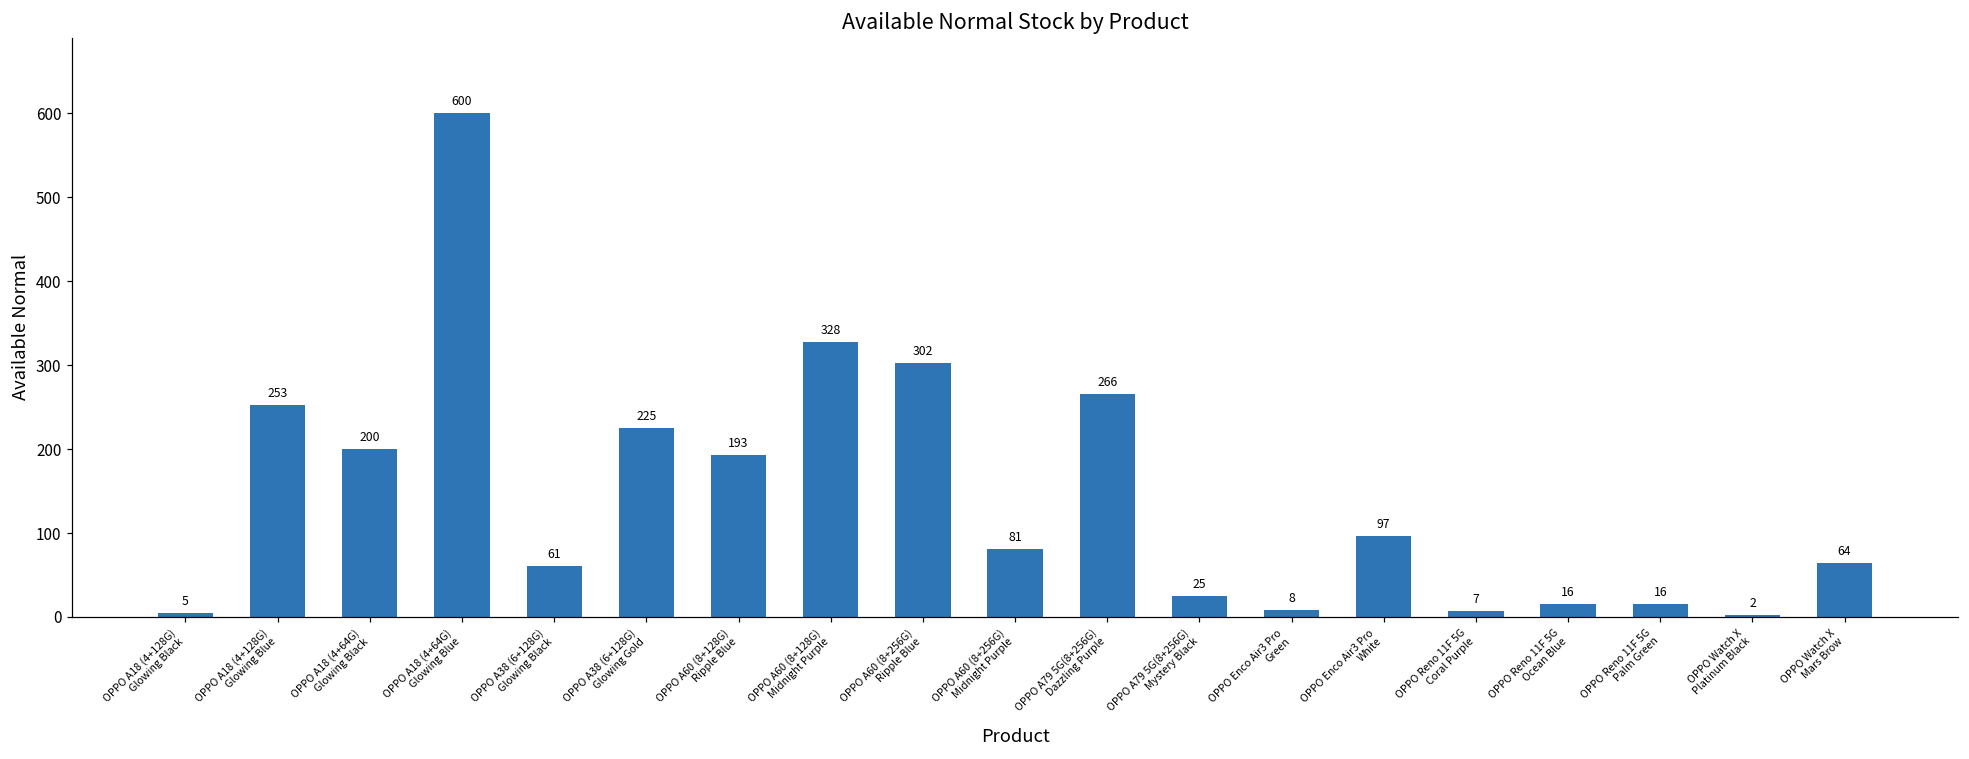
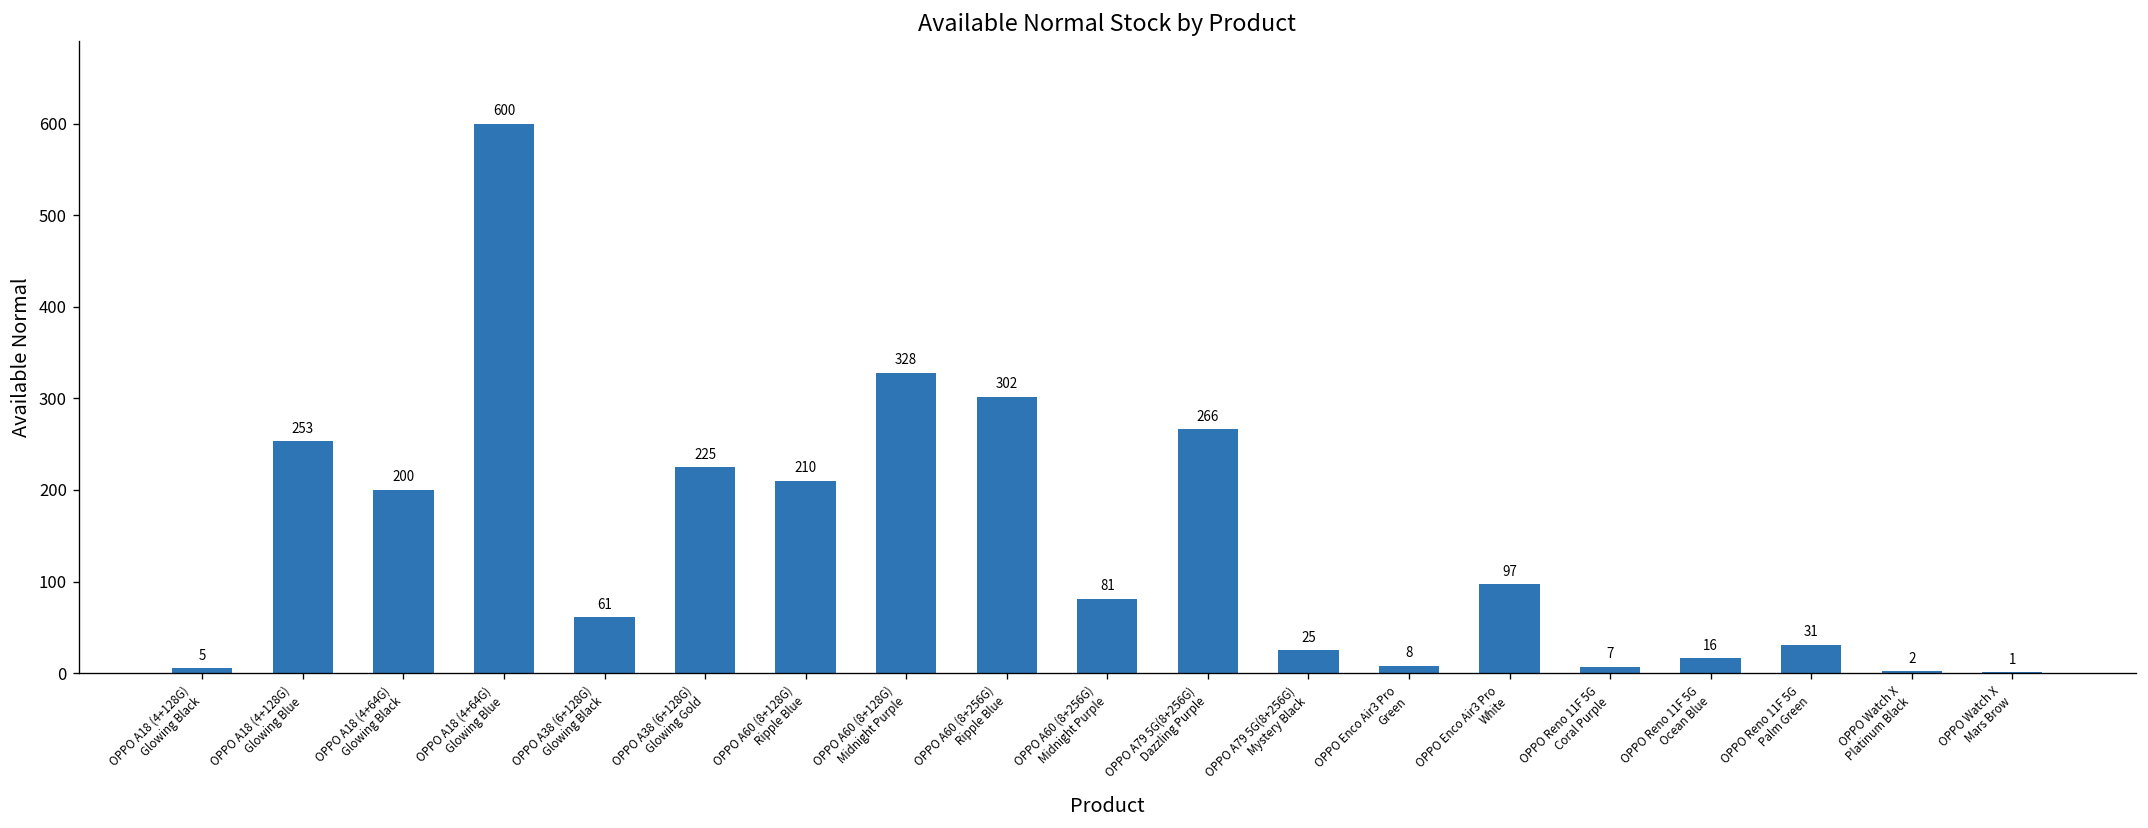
  {
    "OPPO A18 (4+128G) Glowing Black": 5,
    "OPPO A18 (4+128G) Glowing Blue": 253,
    "OPPO A18 (4+64G) Glowing Black": 200,
    "OPPO A18 (4+64G) Glowing Blue": 600,
    "OPPO A38 (6+128G) Glowing Black": 61,
    "OPPO A38 (6+128G) Glowing Gold": 225,
-   "OPPO A60 (8+128G) Ripple Blue": 193,
+   "OPPO A60 (8+128G) Ripple Blue": 210,
    "OPPO A60 (8+128G) Midnight Purple": 328,
    "OPPO A60 (8+256G) Ripple Blue": 302,
    "OPPO A60 (8+256G) Midnight Purple": 81,
    "OPPO A79 5G(8+256G) Dazzling Purple": 266,
    "OPPO A79 5G(8+256G) Mystery Black": 25,
    "OPPO Enco Air3 Pro Green": 8,
    "OPPO Enco Air3 Pro White": 97,
    "OPPO Reno 11F 5G Coral Purple": 7,
    "OPPO Reno 11F 5G Ocean Blue": 16,
-   "OPPO Reno 11F 5G Palm Green": 16,
+   "OPPO Reno 11F 5G Palm Green": 31,
    "OPPO Watch X Platinum Black": 2,
-   "OPPO Watch X Mars Brow": 64
+   "OPPO Watch X Mars Brow": 1
  }
